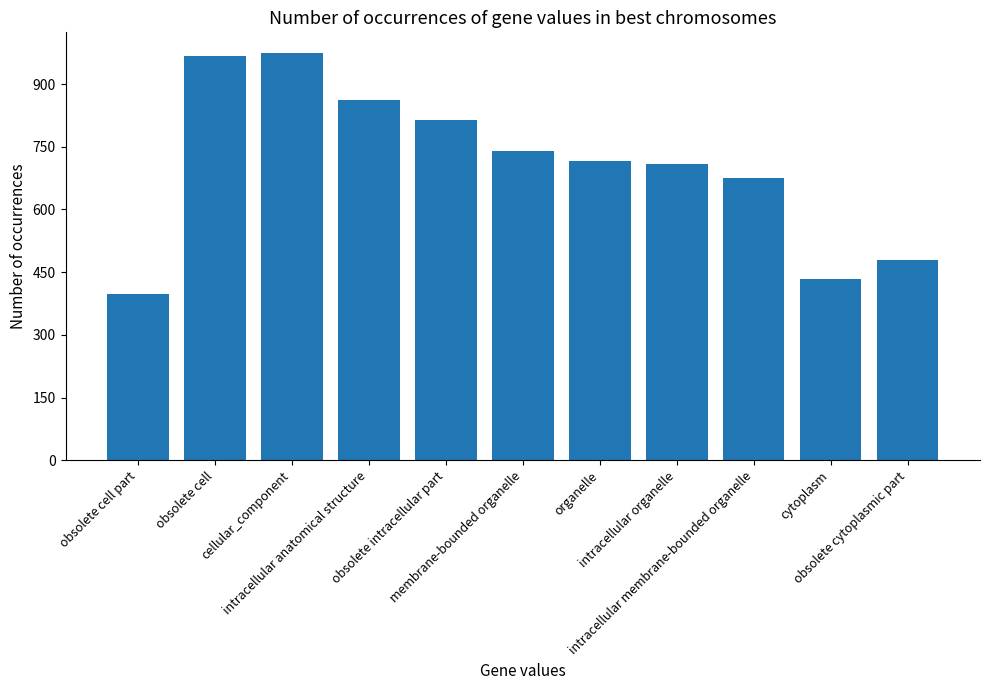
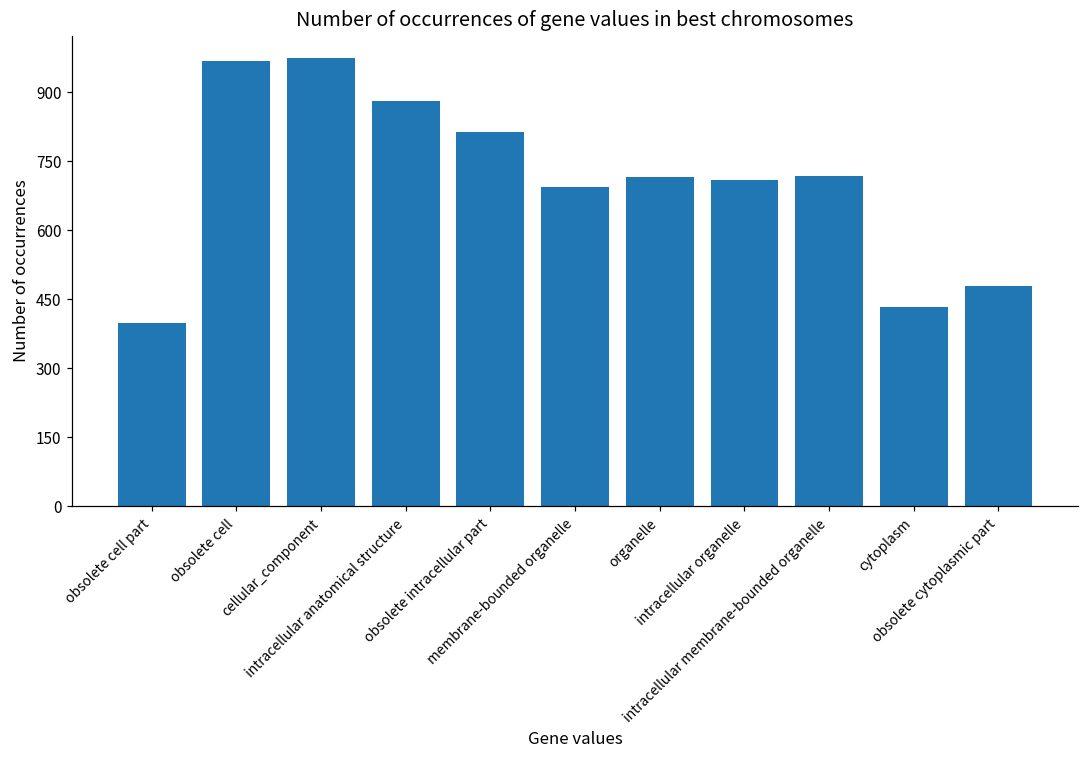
  {
    "obsolete cell part": 400,
    "obsolete cell": 970,
    "cellular_component": 980,
-   "intracellular anatomical structure": 860,
+   "intracellular anatomical structure": 880,
    "obsolete intracellular part": 810,
-   "membrane-bounded organelle": 740,
+   "membrane-bounded organelle": 700,
    "organelle": 720,
    "intracellular organelle": 710,
-   "intracellular membrane-bounded organelle": 680,
+   "intracellular membrane-bounded organelle": 720,
    "cytoplasm": 430,
    "obsolete cytoplasmic part": 480
  }
